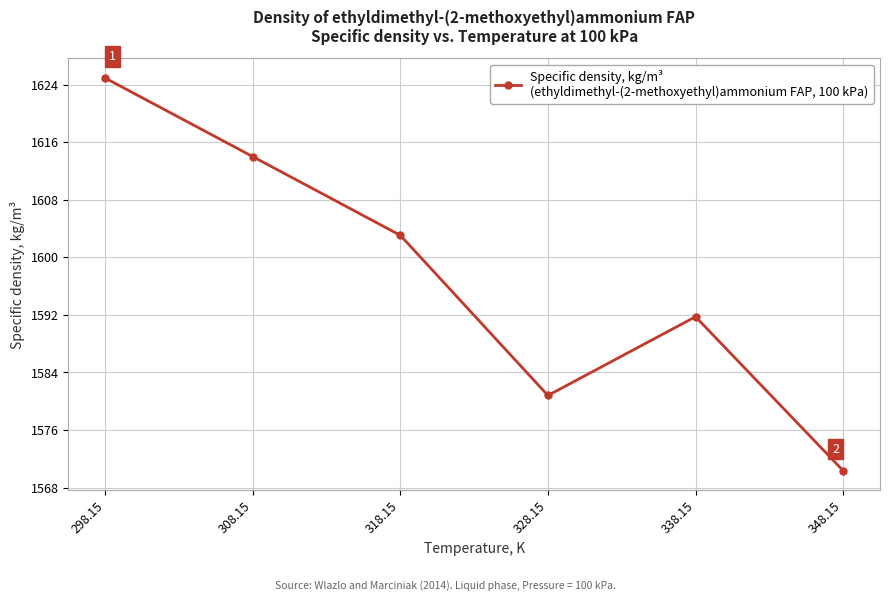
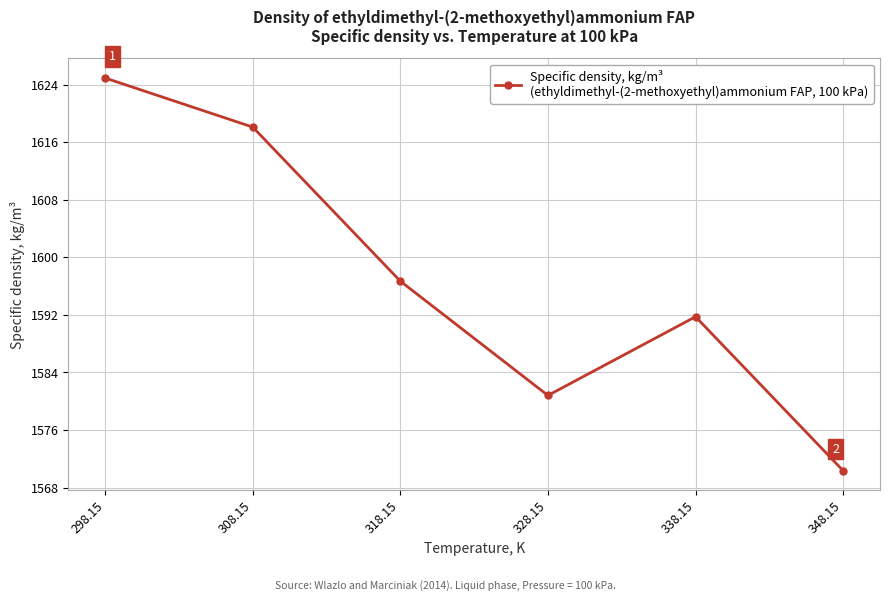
  {
-   "308.15": 1614,
-   "318.15": 1603,
+   "308.15": 1618,
+   "318.15": 1597,
    "328.15": 1581,
    "338.15": 1592
  }
